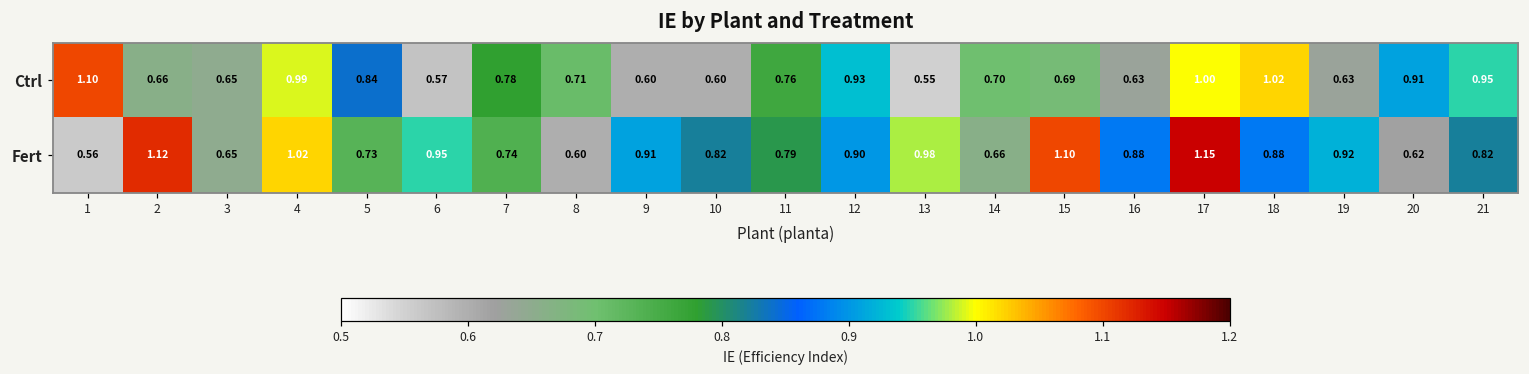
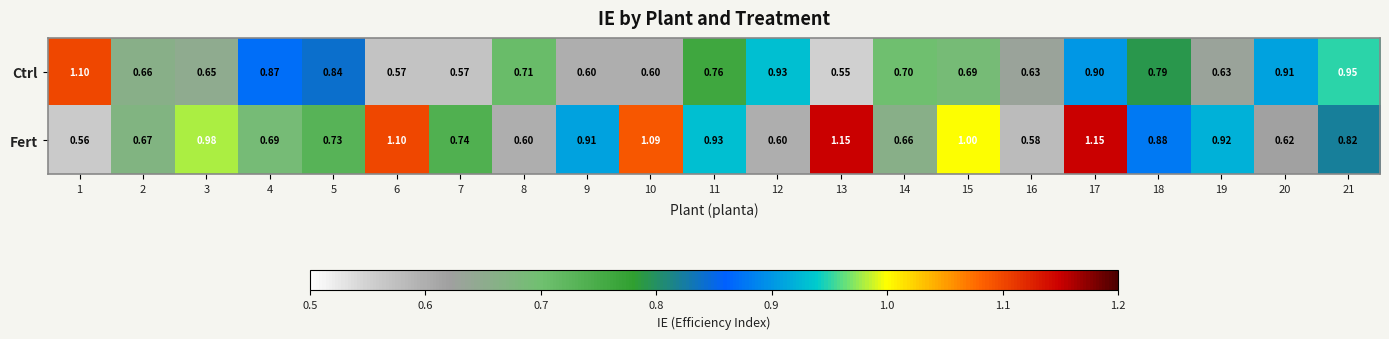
  {
    "Ctrl": {
      "1": 1.10,
      "2": 0.66,
      "3": 0.65,
-     "4": 0.99,
+     "4": 0.87,
      "5": 0.84,
      "6": 0.57,
-     "7": 0.78,
+     "7": 0.57,
      "8": 0.71,
      "9": 0.60,
      "10": 0.60,
      "11": 0.76,
      "12": 0.93,
      "13": 0.55,
      "14": 0.70,
      "15": 0.69,
      "16": 0.63,
-     "17": 1.00,
-     "18": 1.02,
+     "17": 0.90,
+     "18": 0.79,
      "19": 0.63,
      "20": 0.91,
      "21": 0.95
    },
    "Fert": {
      "1": 0.56,
-     "2": 1.12,
-     "3": 0.65,
-     "4": 1.02,
+     "2": 0.67,
+     "3": 0.98,
+     "4": 0.69,
      "5": 0.73,
-     "6": 0.95,
+     "6": 1.10,
      "7": 0.74,
      "8": 0.60,
      "9": 0.91,
-     "10": 0.82,
-     "11": 0.79,
-     "12": 0.90,
-     "13": 0.98,
+     "10": 1.09,
+     "11": 0.93,
+     "12": 0.60,
+     "13": 1.15,
      "14": 0.66,
-     "15": 1.10,
-     "16": 0.88,
+     "15": 1.00,
+     "16": 0.58,
      "17": 1.15,
      "18": 0.88,
      "19": 0.92,
      "20": 0.62,
      "21": 0.82
    }
  }
